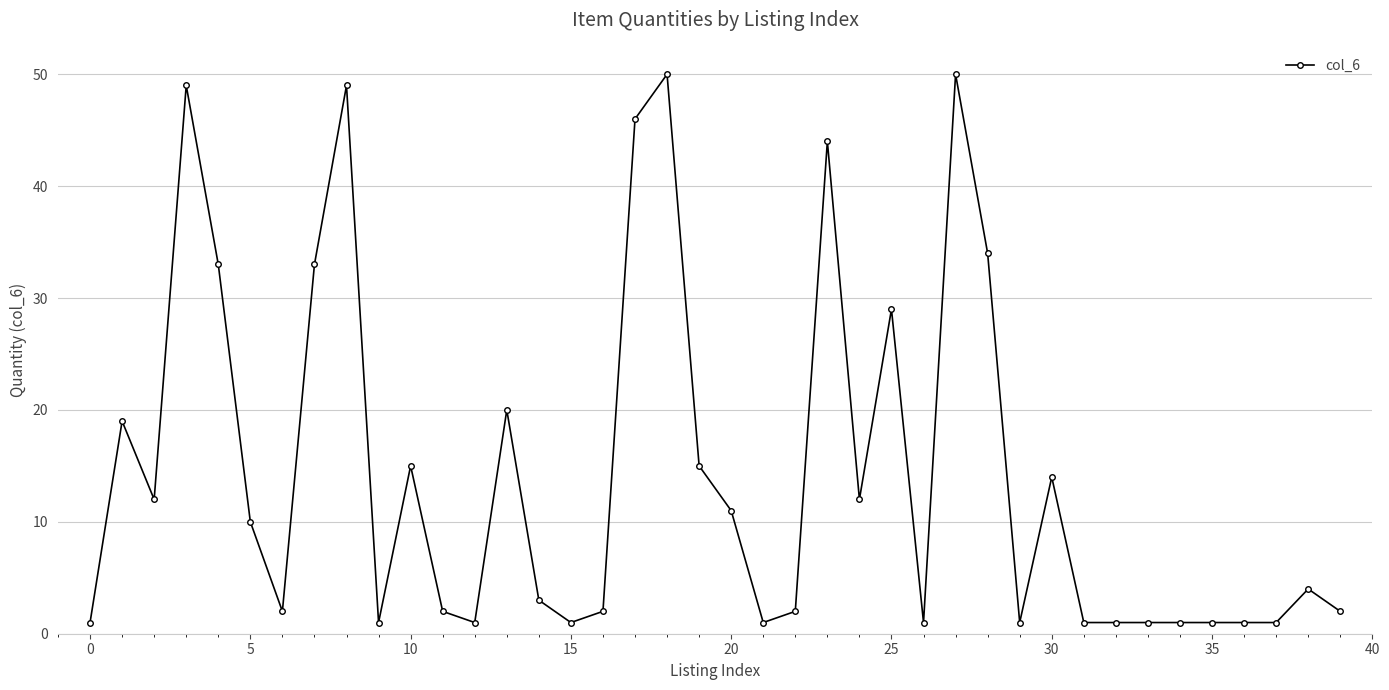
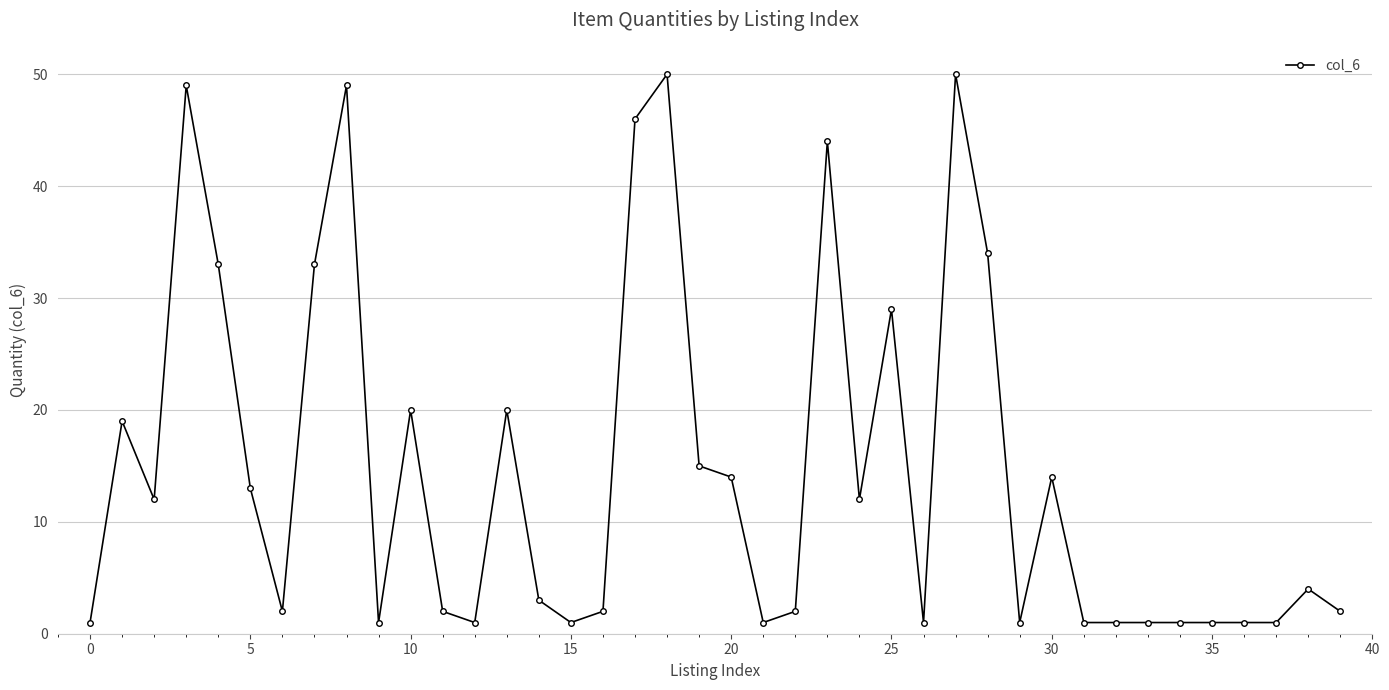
  {
    "0": 1,
-   "5": 10,
-   "10": 15,
+   "5": 13,
+   "10": 20,
    "15": 1,
-   "20": 11,
+   "20": 14,
    "25": 29,
    "30": 14,
    "35": 1
  }
